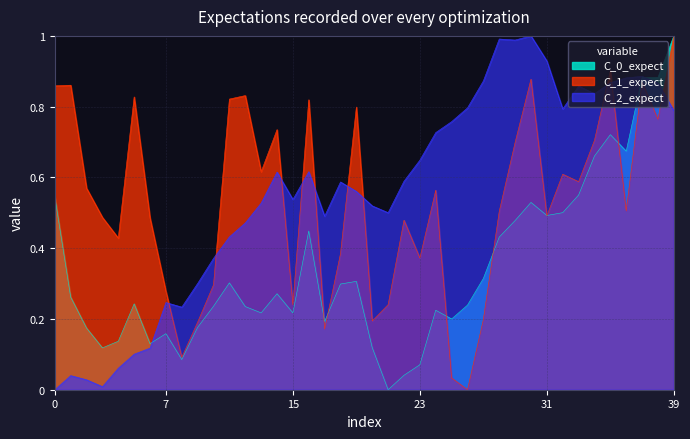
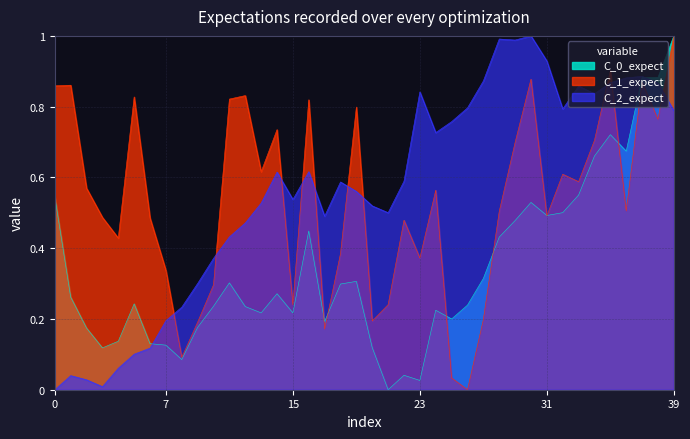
  {
    "C_0_expect": {
      "0": 0.55,
-     "7": 0.16,
+     "7": 0.13,
      "15": 0.22,
-     "23": 0.07
+     "23": 0.03
    },
    "C_1_expect": {
      "0": 0.86,
-     "7": 0.28,
+     "7": 0.34,
      "15": 0.24,
      "23": 0.37
    },
    "C_2_expect": {
      "0": 0.00,
-     "7": 0.25,
+     "7": 0.20,
      "15": 0.54,
-     "23": 0.65,
+     "23": 0.84,
      "31": 0.93,
      "39": 0.79
    }
  }
